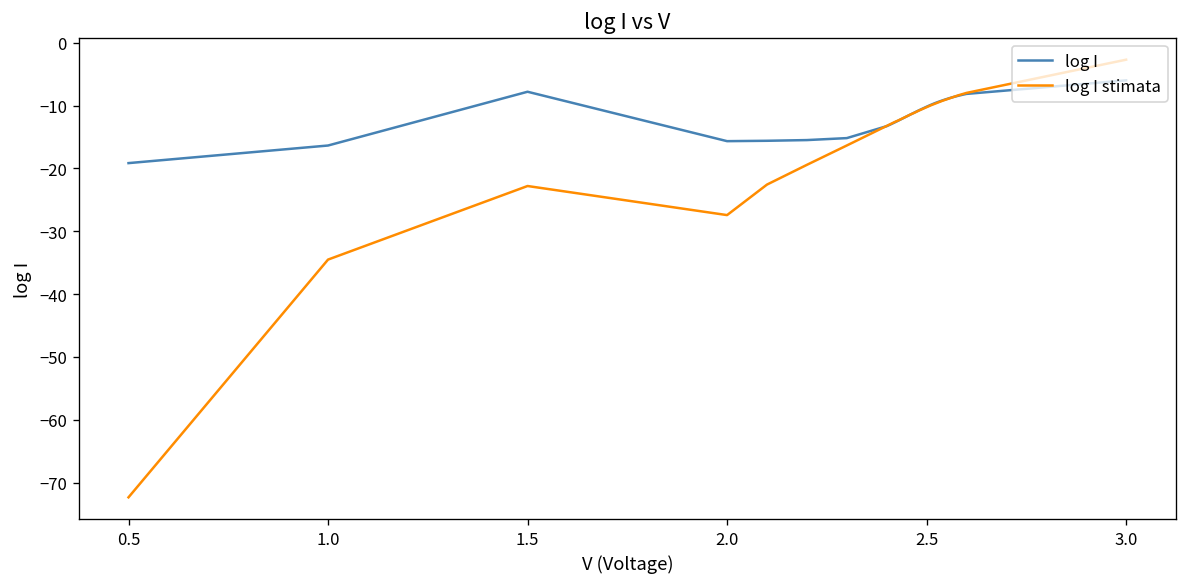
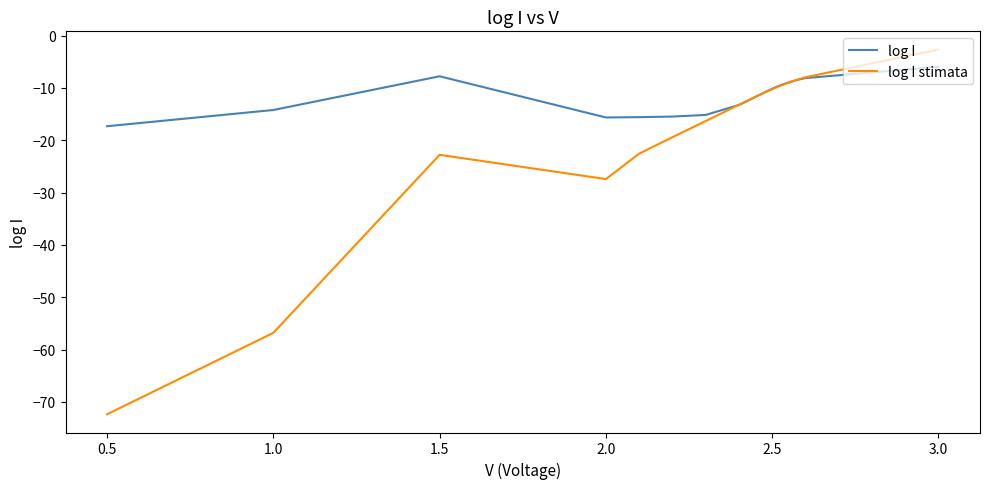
  {
    "log I": {
-     "0.5": -19,
-     "1.0": -16,
+     "0.5": -17,
+     "1.0": -14,
      "1.5": -8,
      "2.0": -16
    },
    "log I stimata": {
      "0.5": -72,
-     "1.0": -35,
+     "1.0": -57,
      "1.5": -23,
      "2.0": -27
    }
  }
